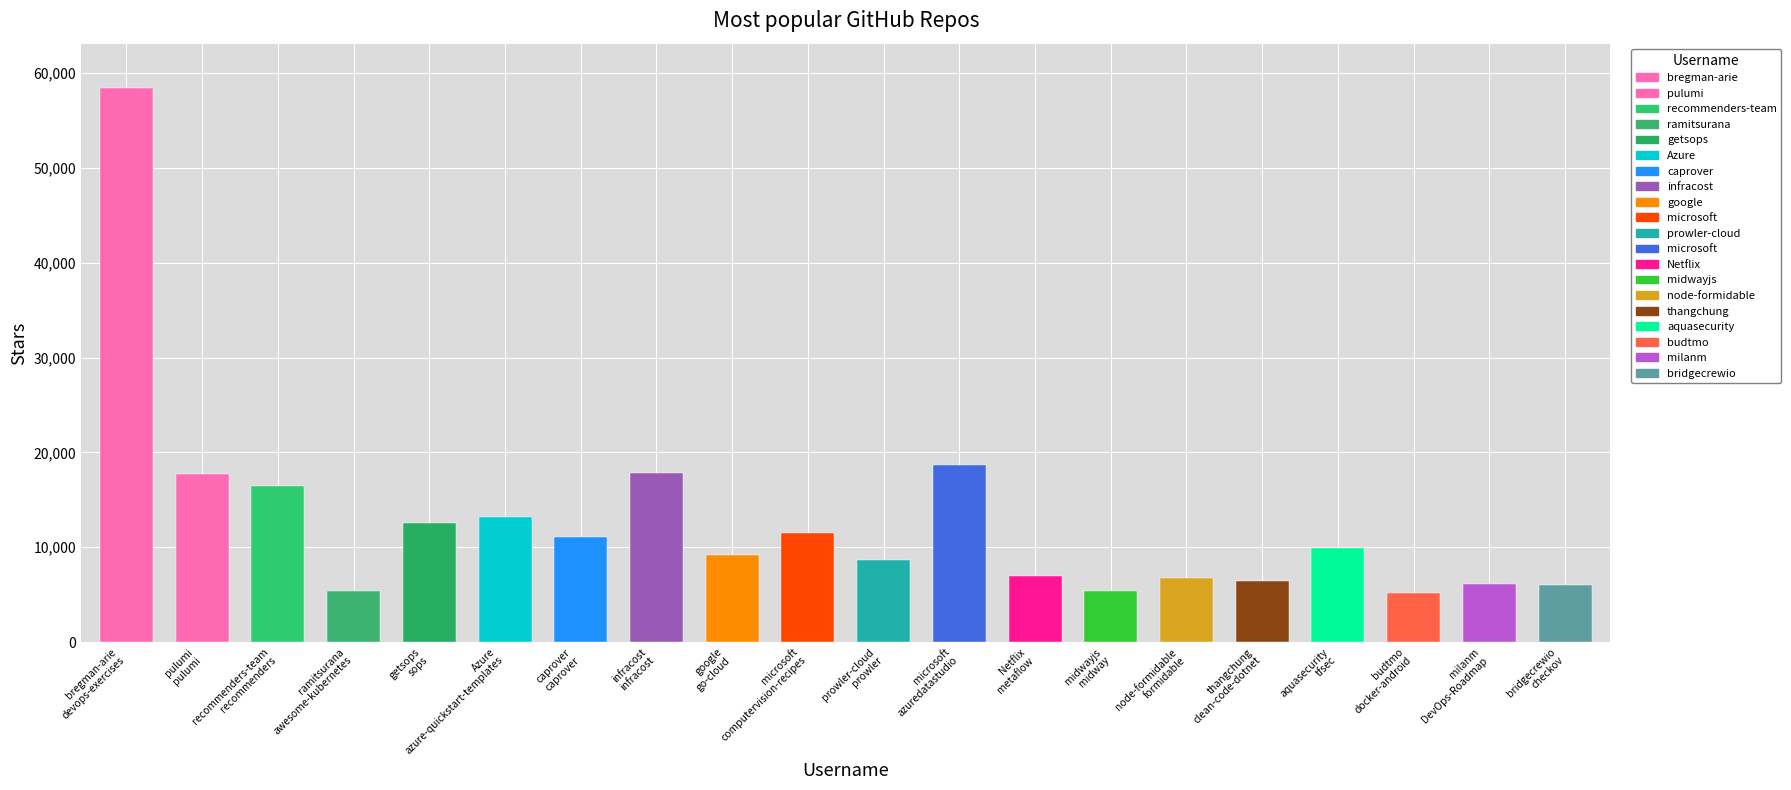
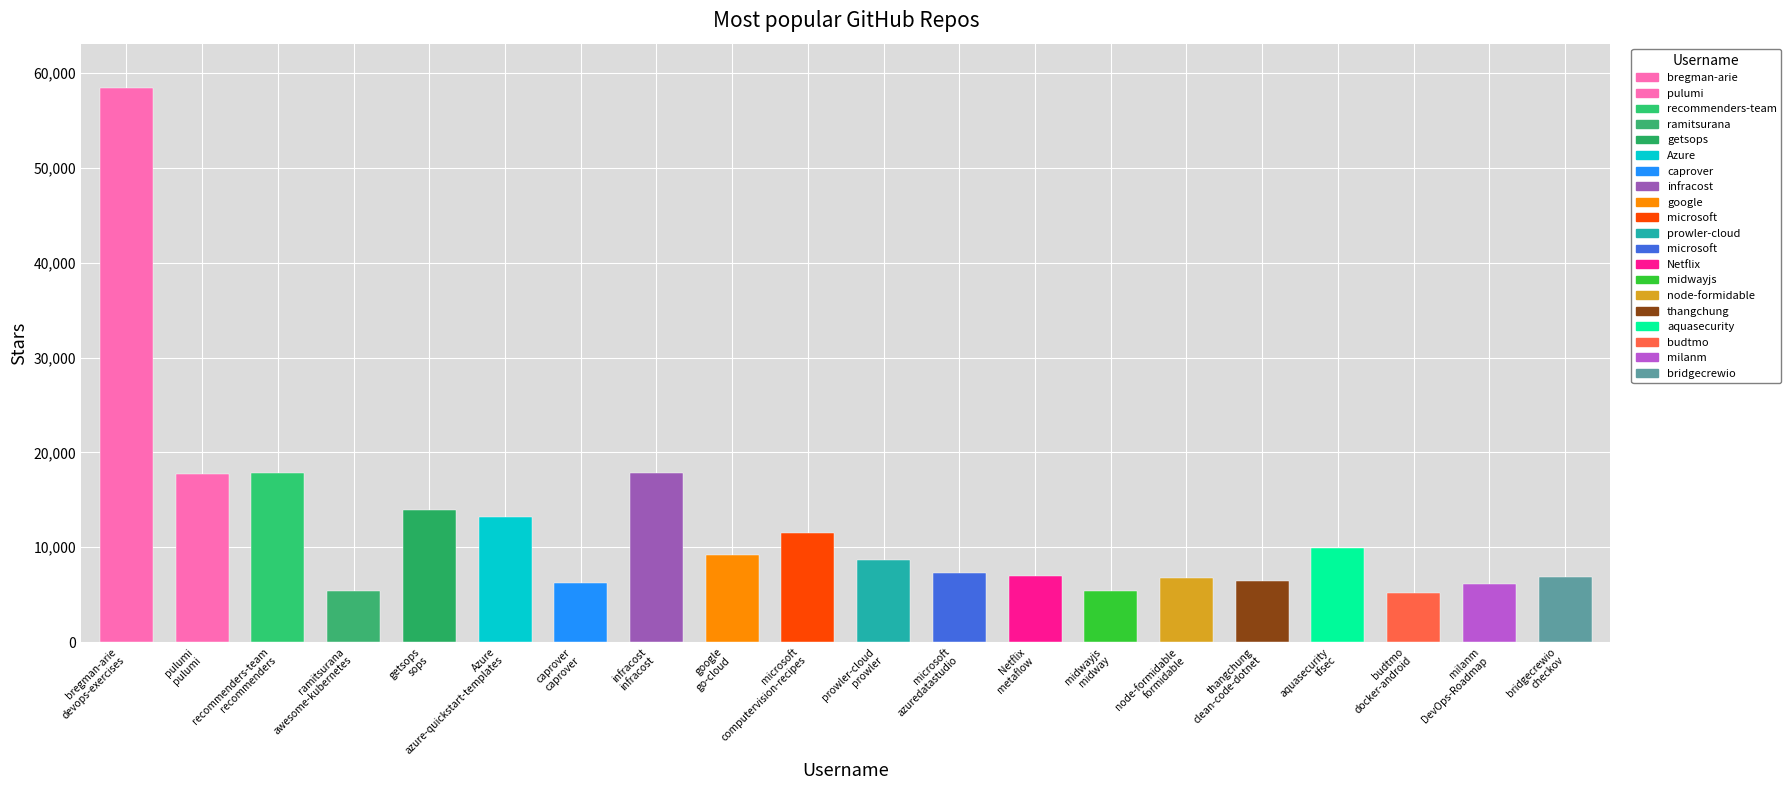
  {
    "bregman-arie devops-exercises": "58,000",
    "pulumi pulumi": "18,000",
-   "recommenders-team recommenders": "16,000",
+   "recommenders-team recommenders": "18,000",
    "ramitsurana awesome-kubernetes": "5,000",
-   "getsops sops": "13,000",
+   "getsops sops": "14,000",
    "Azure azure-quickstart-templates": "13,000",
-   "caprover caprover": "11,000",
+   "caprover caprover": "6,000",
    "infracost infracost": "18,000",
    "google go-cloud": "9,000",
    "microsoft computervision-recipes": "12,000",
    "prowler-cloud prowler": "9,000",
-   "microsoft azuredatastudio": "19,000",
+   "microsoft azuredatastudio": "7,000",
    "Netflix metaflow": "7,000",
    "midwayjs midway": "5,000",
    "node-formidable formidable": "7,000",
    "thangchung clean-code-dotnet": "6,000",
    "aquasecurity tfsec": "10,000",
    "budtmo docker-android": "5,000",
    "milanm DevOps-Roadmap": "6,000",
-   "bridgecrewio checkov": "6,000"
+   "bridgecrewio checkov": "7,000"
  }
